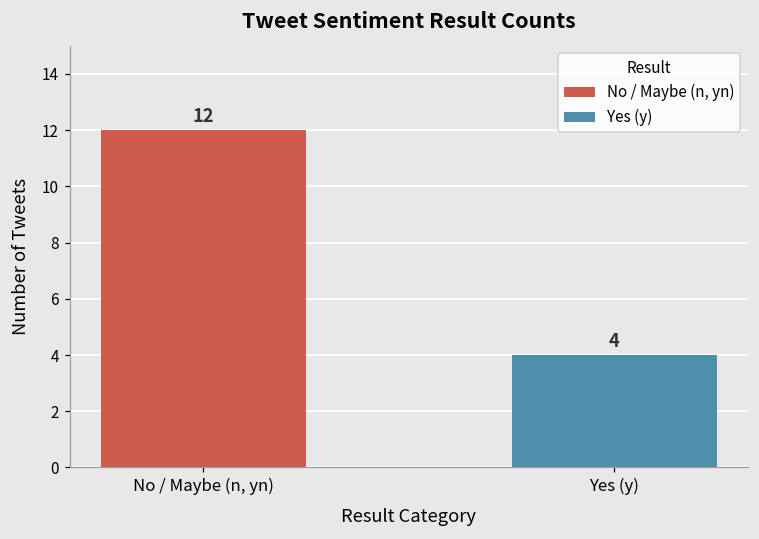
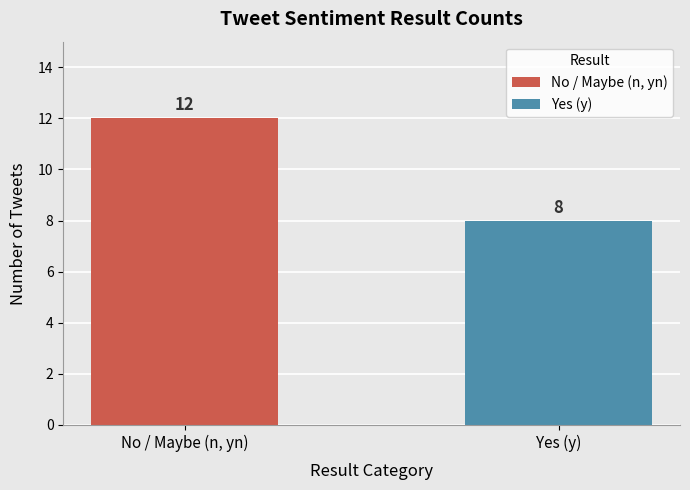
  {
    "No / Maybe (n, yn)": 12,
-   "Yes (y)": 4
+   "Yes (y)": 8
  }
